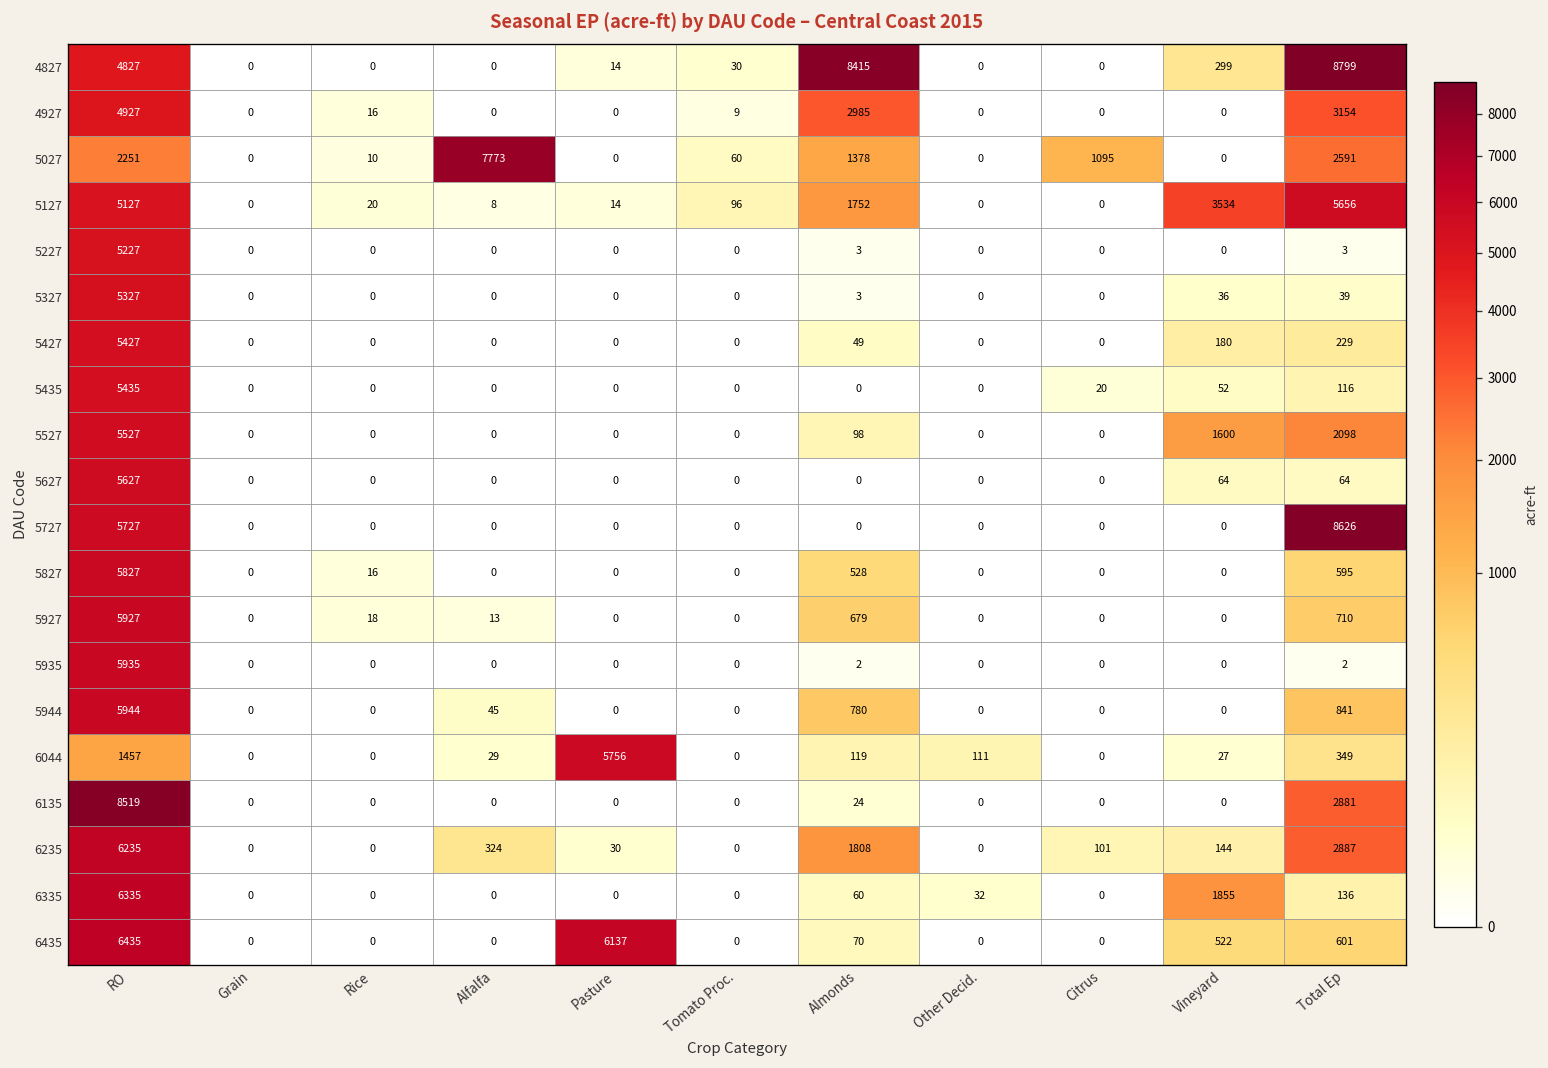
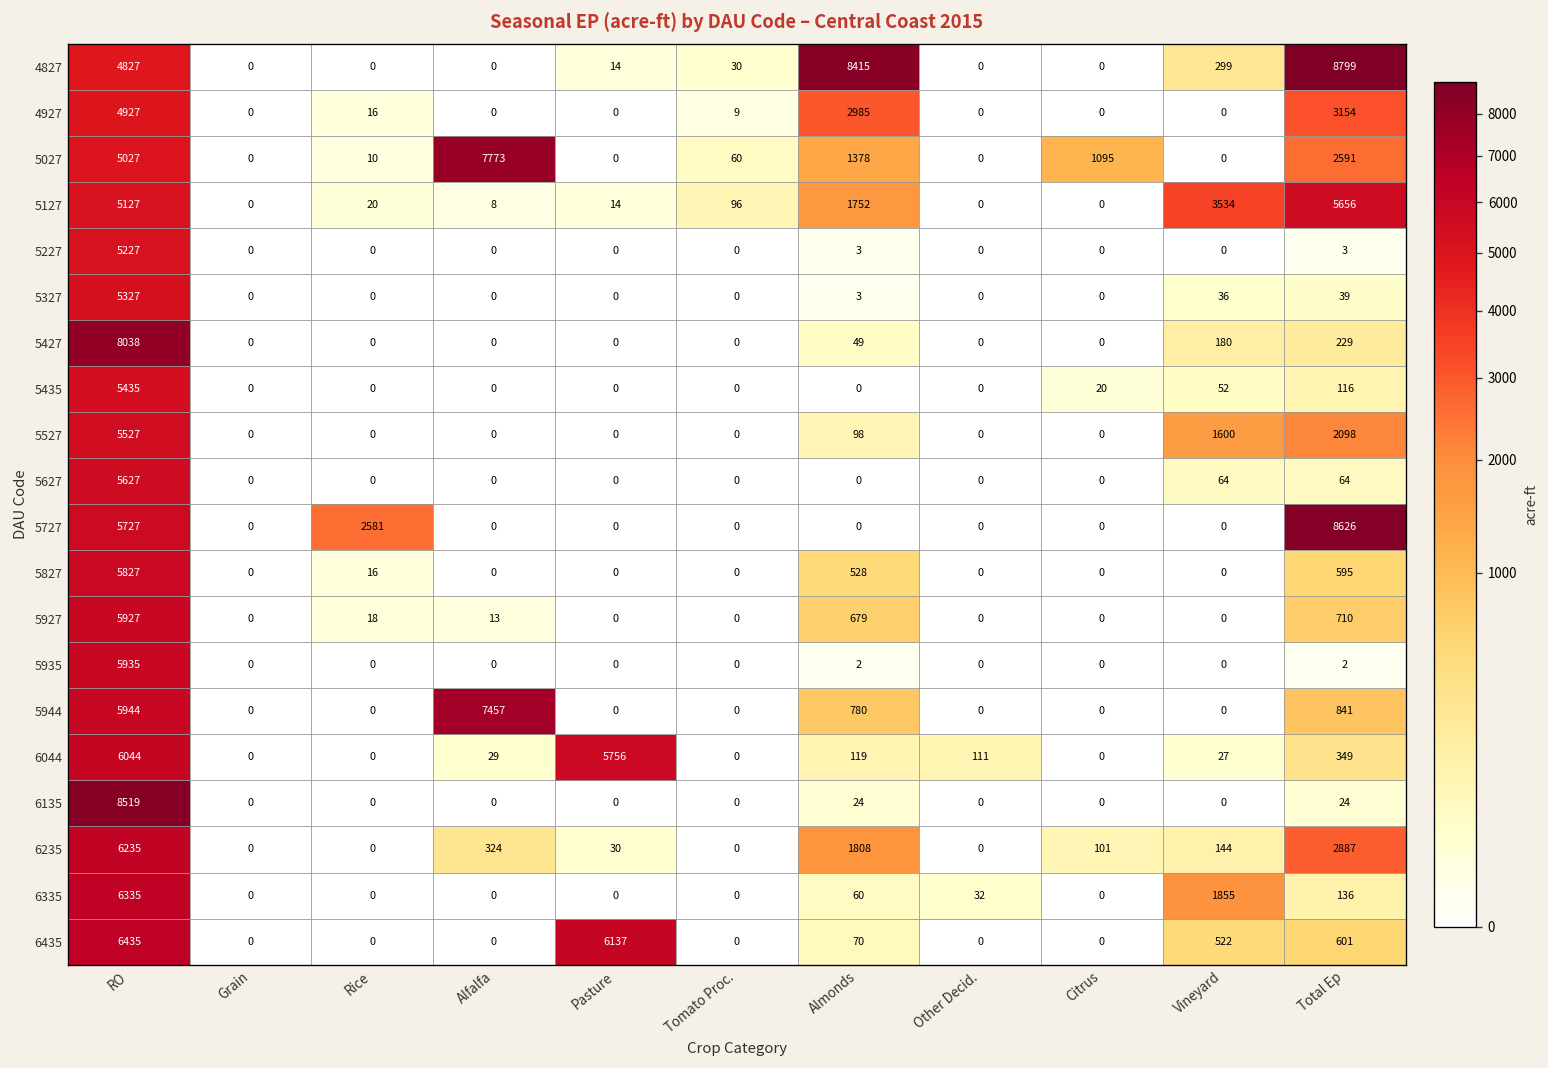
  {
    "5027": {
-     "RO": 2251,
+     "RO": 5027,
      "Grain": 0,
      "Rice": 10,
      "Alfalfa": 7773,
      "Pasture": 0,
      "Tomato Proc.": 60,
      "Almonds": 1378,
      "Other Decid.": 0,
      "Citrus": 1095,
      "Vineyard": 0,
      "Total Ep": 2591
    },
    "5427": {
-     "RO": 5427,
+     "RO": 8038,
      "Grain": 0,
      "Rice": 0,
      "Alfalfa": 0,
      "Pasture": 0,
      "Tomato Proc.": 0,
      "Almonds": 49,
      "Other Decid.": 0,
      "Citrus": 0,
      "Vineyard": 180,
      "Total Ep": 229
    },
    "5727": {
      "RO": 5727,
      "Grain": 0,
-     "Rice": 0,
+     "Rice": 2581,
      "Alfalfa": 0,
      "Pasture": 0,
      "Tomato Proc.": 0,
      "Almonds": 0,
      "Other Decid.": 0,
      "Citrus": 0,
      "Vineyard": 0,
      "Total Ep": 8626
    },
    "5944": {
      "RO": 5944,
      "Grain": 0,
      "Rice": 0,
-     "Alfalfa": 45,
+     "Alfalfa": 7457,
      "Pasture": 0,
      "Tomato Proc.": 0,
      "Almonds": 780,
      "Other Decid.": 0,
      "Citrus": 0,
      "Vineyard": 0,
      "Total Ep": 841
    },
    "6044": {
-     "RO": 1457,
+     "RO": 6044,
      "Grain": 0,
      "Rice": 0,
      "Alfalfa": 29,
      "Pasture": 5756,
      "Tomato Proc.": 0,
      "Almonds": 119,
      "Other Decid.": 111,
      "Citrus": 0,
      "Vineyard": 27,
      "Total Ep": 349
    },
    "6135": {
      "RO": 8519,
      "Grain": 0,
      "Rice": 0,
      "Alfalfa": 0,
      "Pasture": 0,
      "Tomato Proc.": 0,
      "Almonds": 24,
      "Other Decid.": 0,
      "Citrus": 0,
      "Vineyard": 0,
-     "Total Ep": 2881
+     "Total Ep": 24
    }
  }
